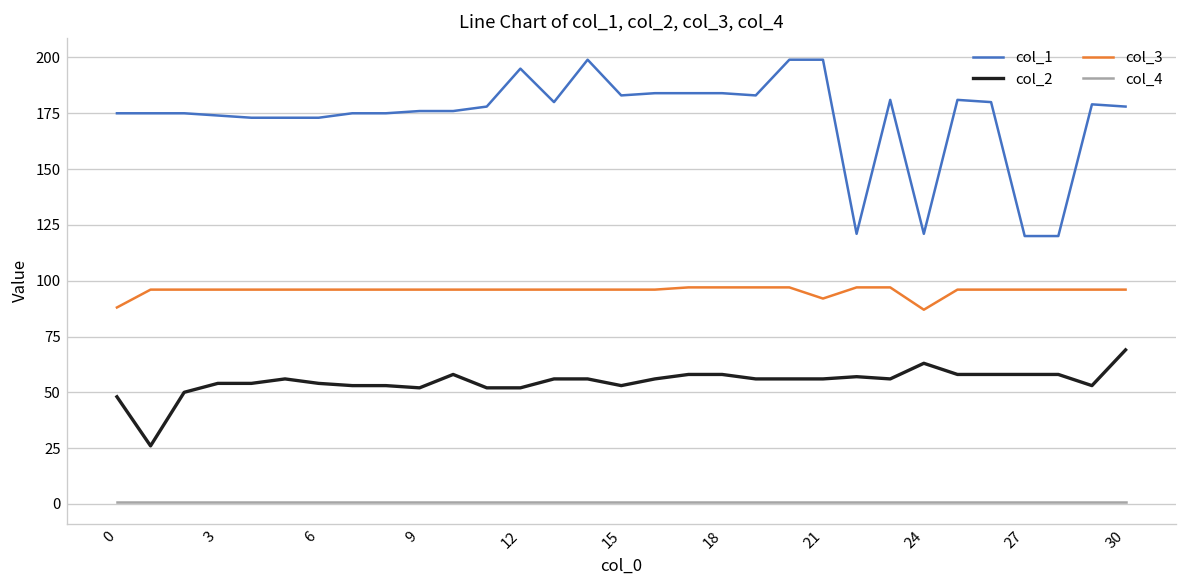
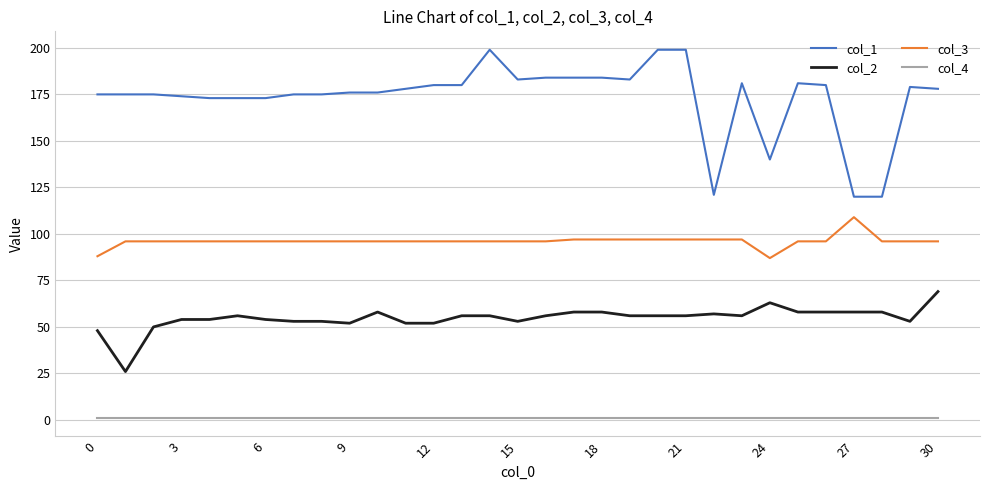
  {
    "col_1": {
      "0": 175,
      "3": 174,
      "6": 173,
      "9": 176,
-     "12": 195,
+     "12": 180,
      "15": 183,
      "18": 184,
      "21": 199,
-     "24": 121,
+     "24": 140,
      "27": 120,
      "30": 178
    },
    "col_2": {
      "0": 48,
      "3": 54,
      "6": 54,
      "9": 52,
      "12": 52,
      "15": 53,
      "18": 58,
      "21": 56,
      "24": 63,
      "27": 58,
      "30": 69
    },
    "col_3": {
      "0": 88,
      "3": 96,
      "6": 96,
      "9": 96,
      "12": 96,
      "15": 96,
      "18": 97,
-     "21": 92,
+     "21": 97,
      "24": 87,
-     "27": 96,
+     "27": 109,
      "30": 96
    },
    "col_4": {
      "0": 1,
      "3": 1,
      "6": 1,
      "9": 1,
      "12": 1,
      "15": 1,
      "18": 1,
      "21": 1,
      "24": 1,
      "27": 1,
      "30": 1
    }
  }
